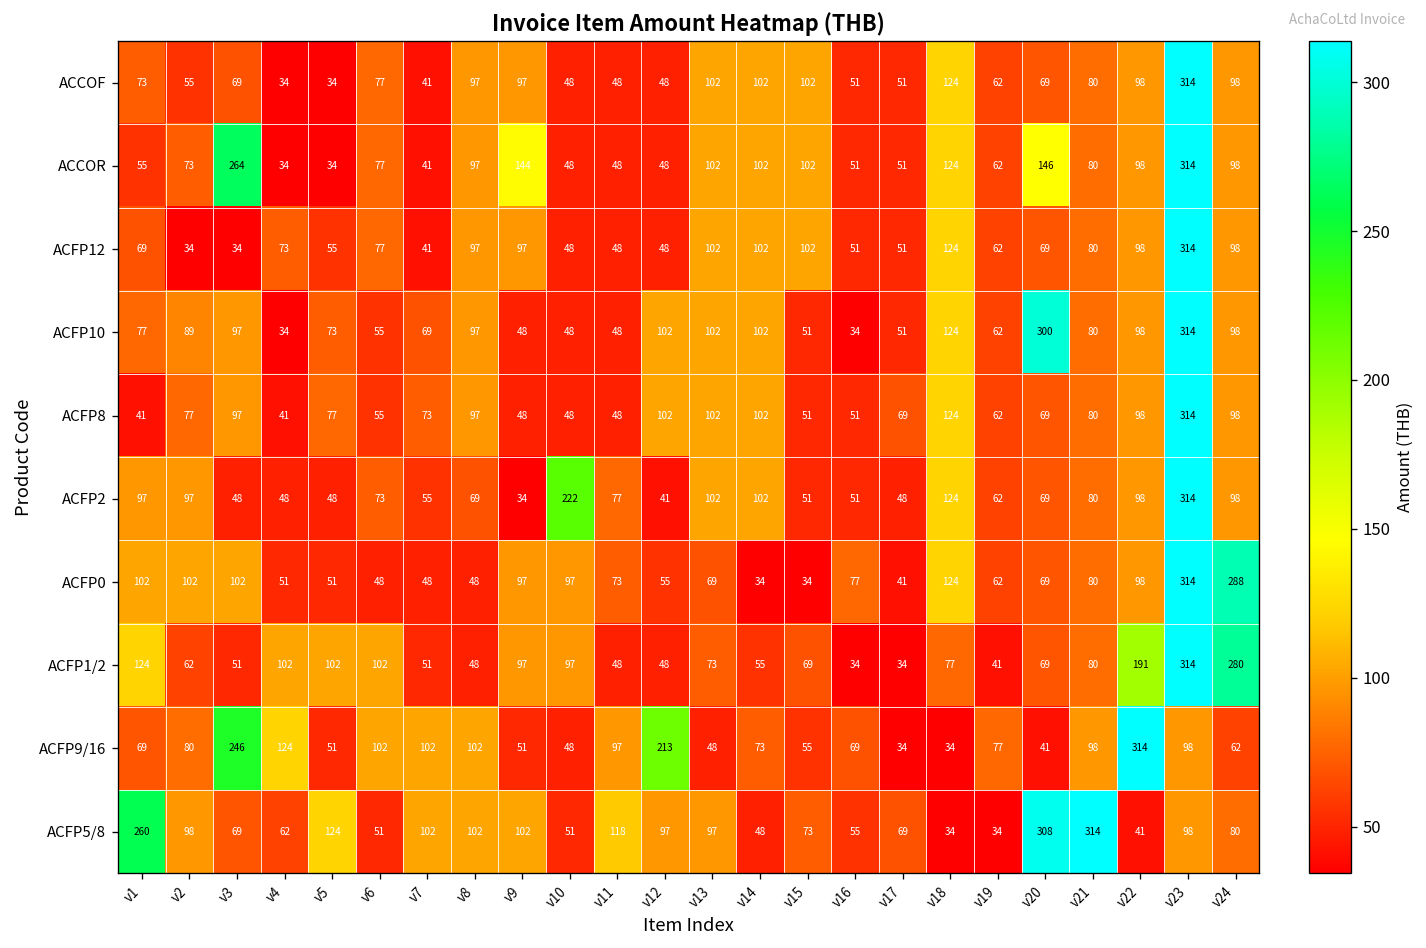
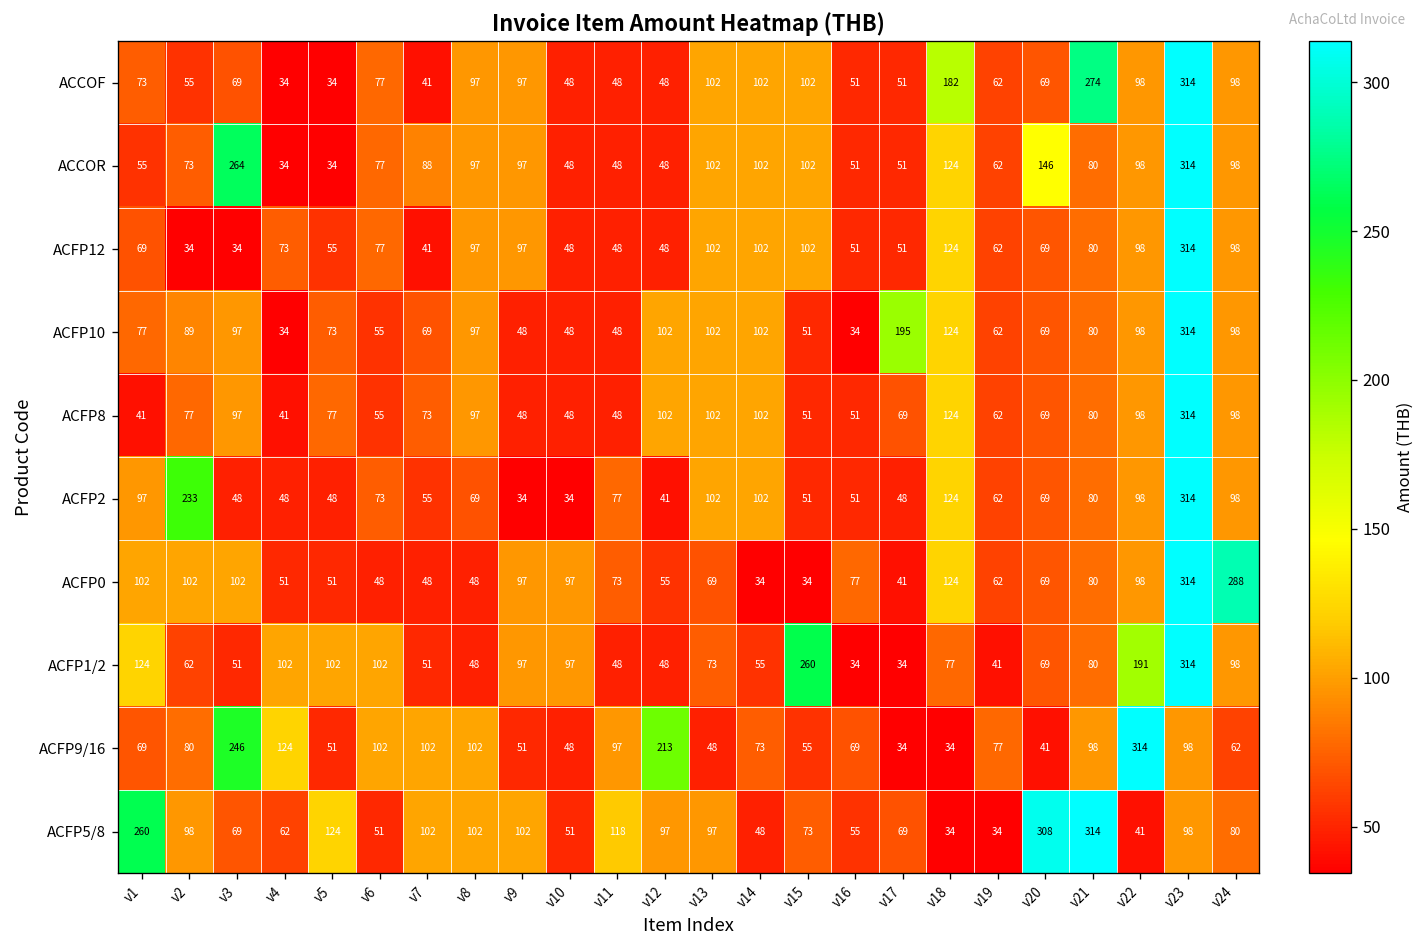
  {
    "ACCOF": {
      "v1": 73,
      "v2": 55,
      "v3": 69,
      "v4": 34,
      "v5": 34,
      "v6": 77,
      "v7": 41,
      "v8": 97,
      "v9": 97,
      "v10": 48,
      "v11": 48,
      "v12": 48,
      "v13": 102,
      "v14": 102,
      "v15": 102,
      "v16": 51,
      "v17": 51,
-     "v18": 124,
+     "v18": 182,
      "v19": 62,
      "v20": 69,
-     "v21": 80,
+     "v21": 274,
      "v22": 98,
      "v23": 314,
      "v24": 98
    },
    "ACCOR": {
      "v1": 55,
      "v2": 73,
      "v3": 264,
      "v4": 34,
      "v5": 34,
      "v6": 77,
-     "v7": 41,
+     "v7": 88,
      "v8": 97,
-     "v9": 144,
+     "v9": 97,
      "v10": 48,
      "v11": 48,
      "v12": 48,
      "v13": 102,
      "v14": 102,
      "v15": 102,
      "v16": 51,
      "v17": 51,
      "v18": 124,
      "v19": 62,
      "v20": 146,
      "v21": 80,
      "v22": 98,
      "v23": 314,
      "v24": 98
    },
    "ACFP10": {
      "v1": 77,
      "v2": 89,
      "v3": 97,
      "v4": 34,
      "v5": 73,
      "v6": 55,
      "v7": 69,
      "v8": 97,
      "v9": 48,
      "v10": 48,
      "v11": 48,
      "v12": 102,
      "v13": 102,
      "v14": 102,
      "v15": 51,
      "v16": 34,
-     "v17": 51,
+     "v17": 195,
      "v18": 124,
      "v19": 62,
-     "v20": 300,
+     "v20": 69,
      "v21": 80,
      "v22": 98,
      "v23": 314,
      "v24": 98
    },
    "ACFP2": {
      "v1": 97,
-     "v2": 97,
+     "v2": 233,
      "v3": 48,
      "v4": 48,
      "v5": 48,
      "v6": 73,
      "v7": 55,
      "v8": 69,
      "v9": 34,
-     "v10": 222,
+     "v10": 34,
      "v11": 77,
      "v12": 41,
      "v13": 102,
      "v14": 102,
      "v15": 51,
      "v16": 51,
      "v17": 48,
      "v18": 124,
      "v19": 62,
      "v20": 69,
      "v21": 80,
      "v22": 98,
      "v23": 314,
      "v24": 98
    },
    "ACFP1/2": {
      "v1": 124,
      "v2": 62,
      "v3": 51,
      "v4": 102,
      "v5": 102,
      "v6": 102,
      "v7": 51,
      "v8": 48,
      "v9": 97,
      "v10": 97,
      "v11": 48,
      "v12": 48,
      "v13": 73,
      "v14": 55,
-     "v15": 69,
+     "v15": 260,
      "v16": 34,
      "v17": 34,
      "v18": 77,
      "v19": 41,
      "v20": 69,
      "v21": 80,
      "v22": 191,
      "v23": 314,
-     "v24": 280
+     "v24": 98
    }
  }
